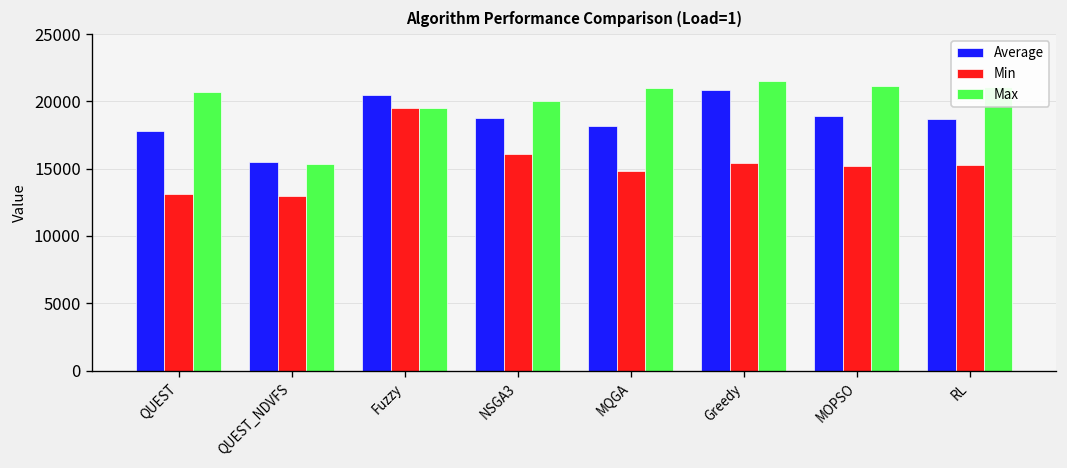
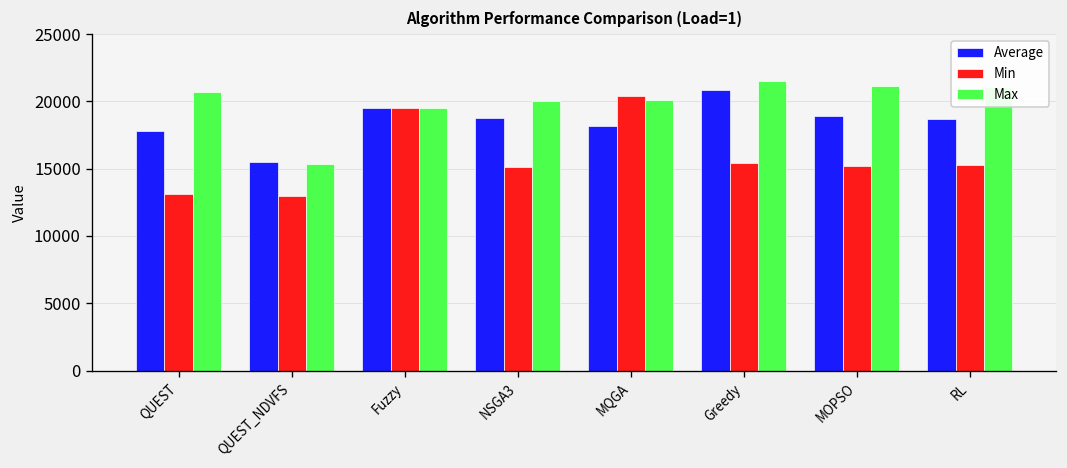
  {
    "Average": {
      "QUEST": 17800,
      "QUEST_NDVFS": 15500,
-     "Fuzzy": 20500,
+     "Fuzzy": 19500,
      "NSGA3": 18800,
      "MQGA": 18200,
      "Greedy": 20900,
      "MOPSO": 19000,
      "RL": 18700
    },
    "Min": {
      "QUEST": 13100,
      "QUEST_NDVFS": 12900,
      "Fuzzy": 19500,
-     "NSGA3": 16100,
-     "MQGA": 14800,
+     "NSGA3": 15100,
+     "MQGA": 20400,
      "Greedy": 15400,
      "MOPSO": 15200,
      "RL": 15300
    },
    "Max": {
      "QUEST": 20700,
      "QUEST_NDVFS": 15400,
      "Fuzzy": 19500,
      "NSGA3": 20100,
-     "MQGA": 21000,
+     "MQGA": 20100,
      "Greedy": 21500,
      "MOPSO": 21200
    }
  }
